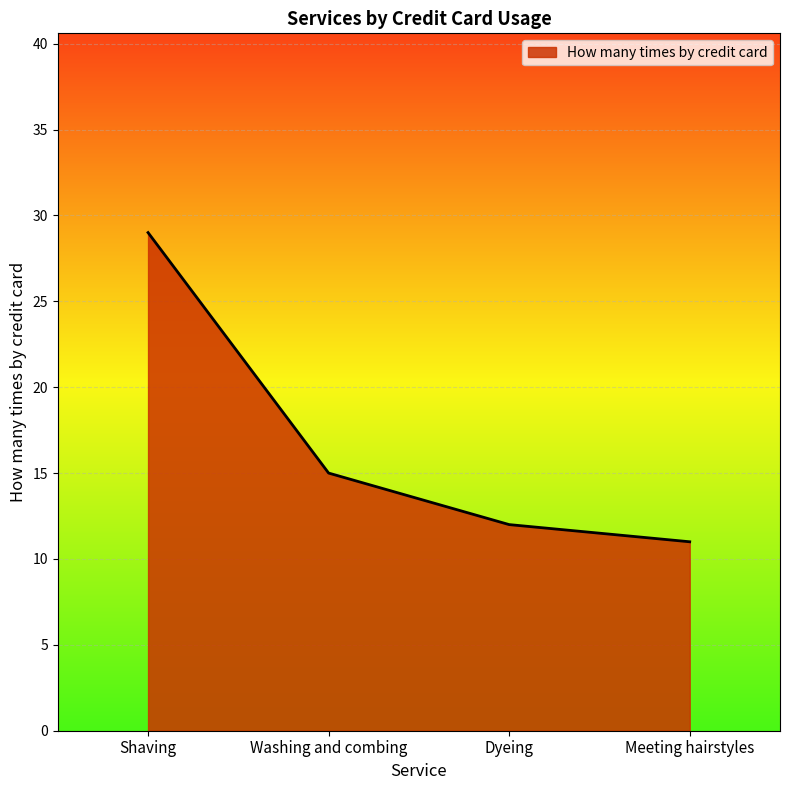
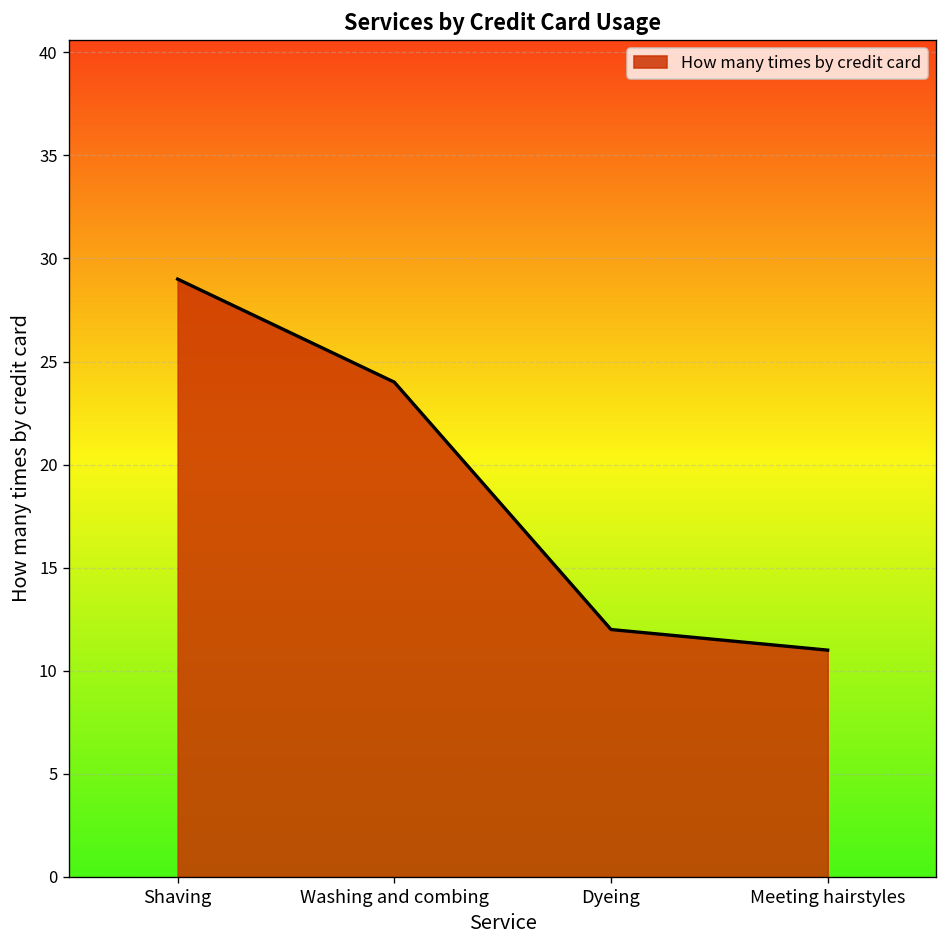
  {
    "Shaving": 29,
-   "Washing and combing": 15,
+   "Washing and combing": 24,
    "Dyeing": 12,
    "Meeting hairstyles": 11
  }
